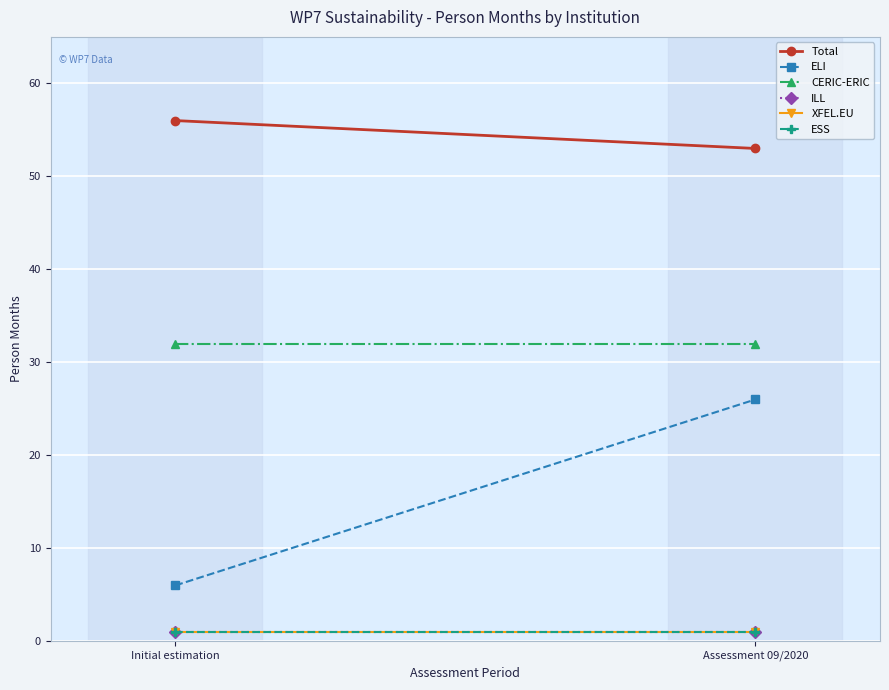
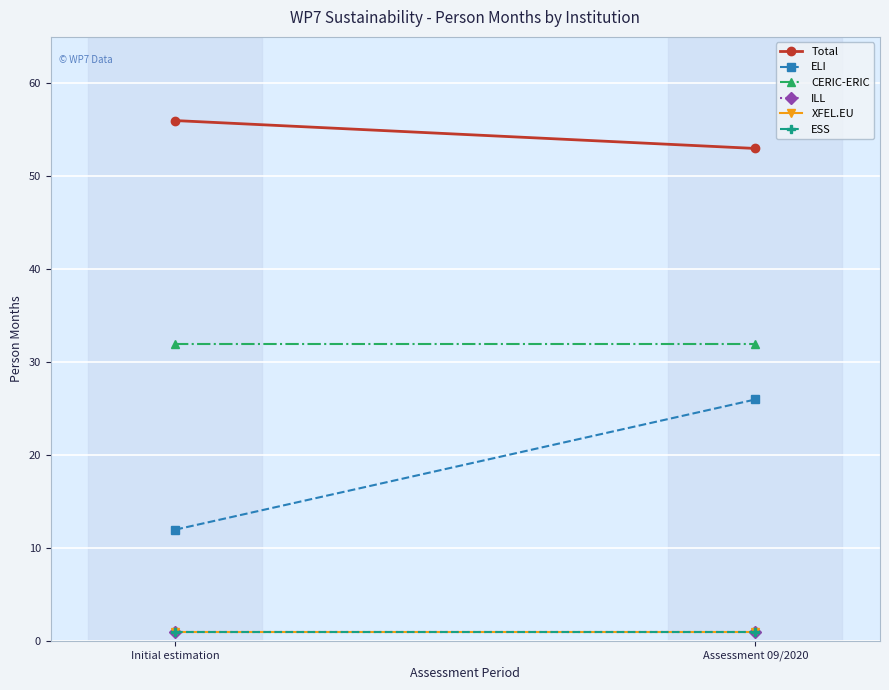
  {
    "Total": {
      "Initial estimation": 56,
      "Assessment 09/2020": 53
    },
    "ELI": {
-     "Initial estimation": 6,
+     "Initial estimation": 12,
      "Assessment 09/2020": 26
    }
  }
